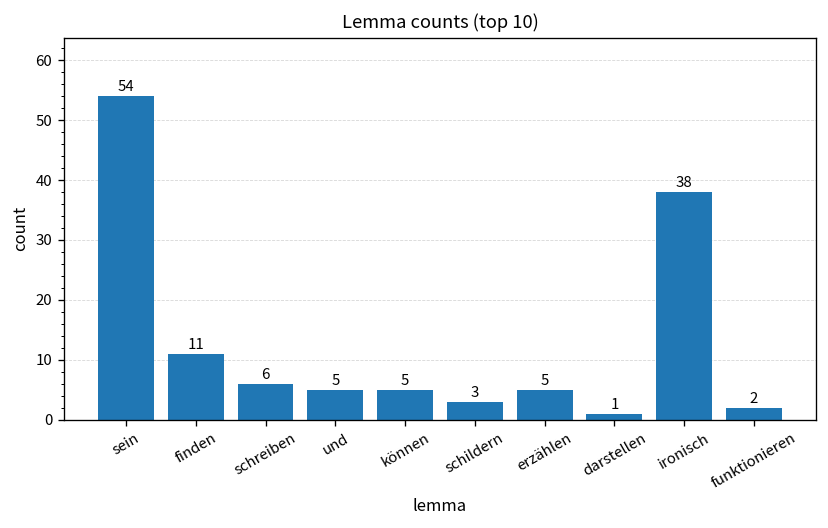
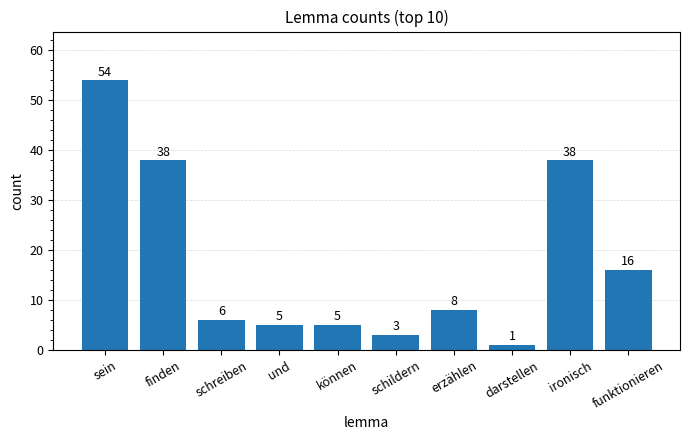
  {
    "sein": 54,
-   "finden": 11,
+   "finden": 38,
    "schreiben": 6,
    "und": 5,
    "können": 5,
    "schildern": 3,
-   "erzählen": 5,
+   "erzählen": 8,
    "darstellen": 1,
    "ironisch": 38,
-   "funktionieren": 2
+   "funktionieren": 16
  }
